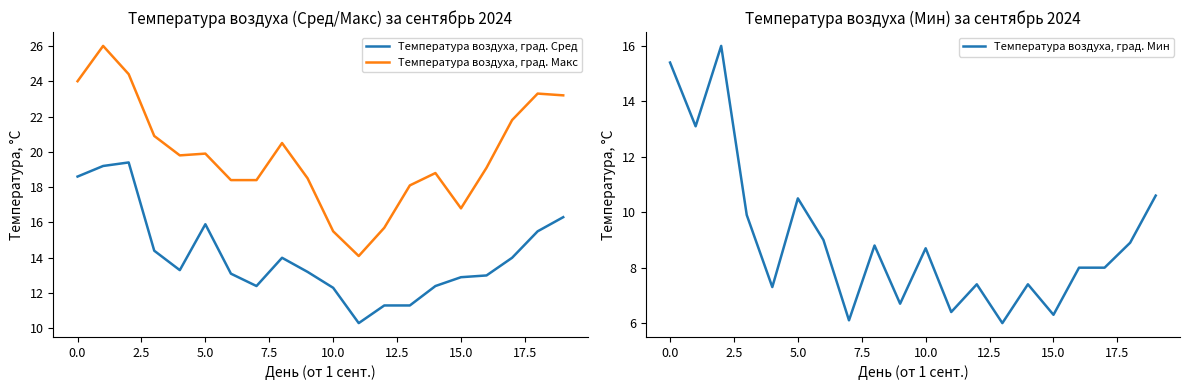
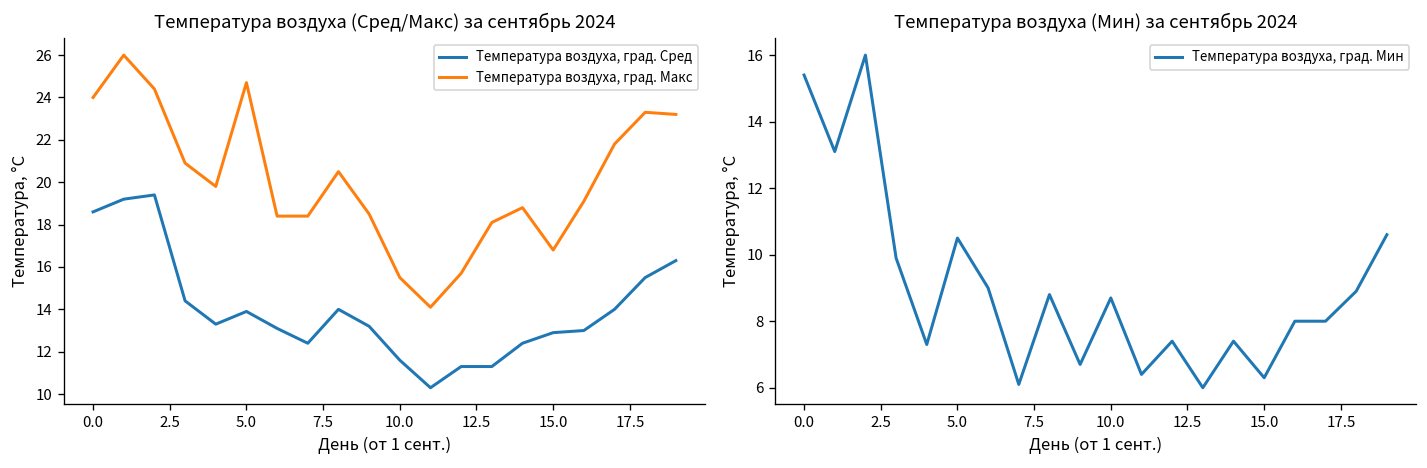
  {
    "Температура воздуха (Сред/Макс) за сентябрь 2024": {
      "Температура воздуха, град. Сред": {
        "0.0": 18.6,
-       "5.0": 15.9,
-       "10.0": 12.3,
+       "5.0": 13.9,
+       "10.0": 11.6,
        "15.0": 12.9
      },
      "Температура воздуха, град. Макс": {
        "0.0": 24.0,
-       "5.0": 19.9,
+       "5.0": 24.7,
        "10.0": 15.5,
        "15.0": 16.8
      }
    },
    "Температура воздуха (Мин) за сентябрь 2024": {
      "0.0": 15.4,
      "5.0": 10.5,
      "10.0": 8.7,
      "15.0": 6.3
    }
  }
